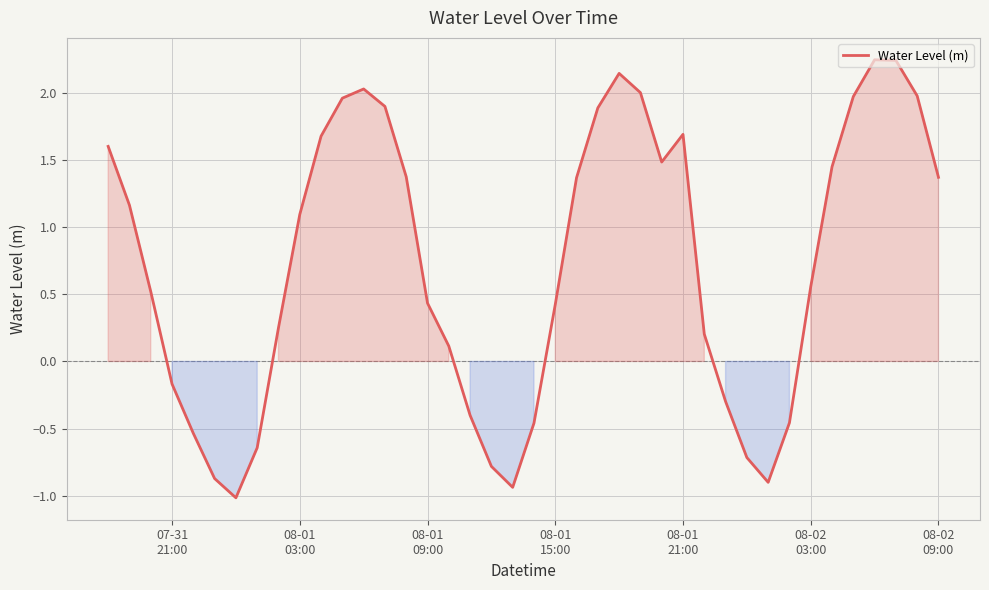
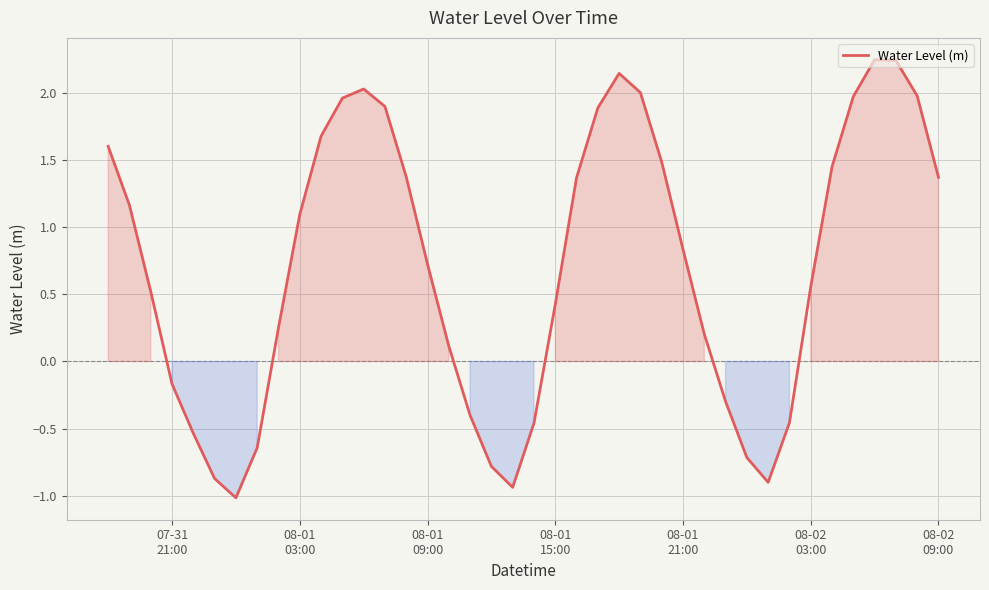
  {
    "07-31 21:00": -0.17,
    "08-01 03:00": 1.09,
-   "08-01 09:00": 0.43,
+   "08-01 09:00": 0.72,
    "08-01 15:00": 0.42,
-   "08-01 21:00": 1.69,
+   "08-01 21:00": 0.83,
    "08-02 03:00": 0.56,
    "08-02 09:00": 1.37
  }
